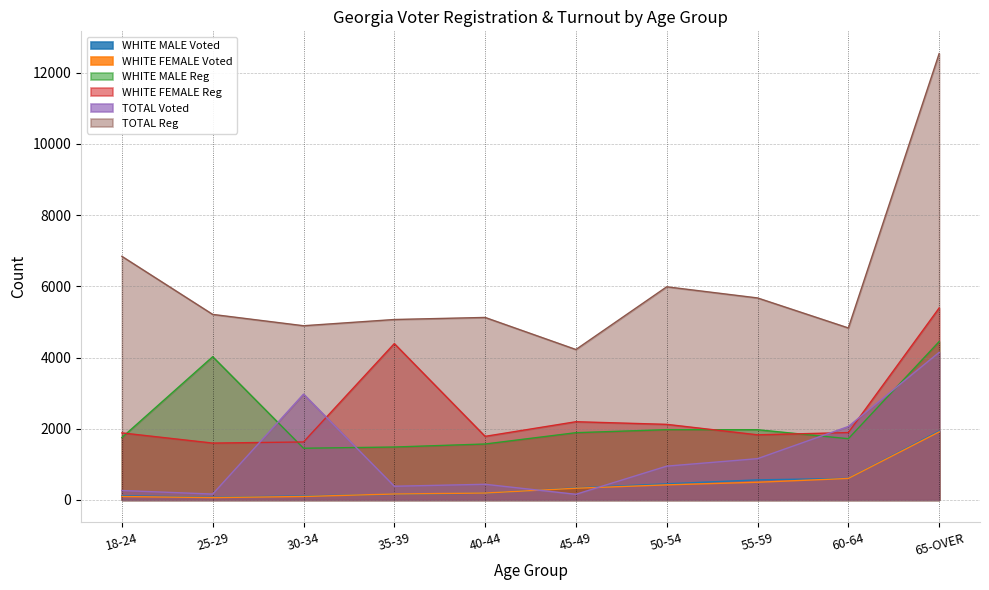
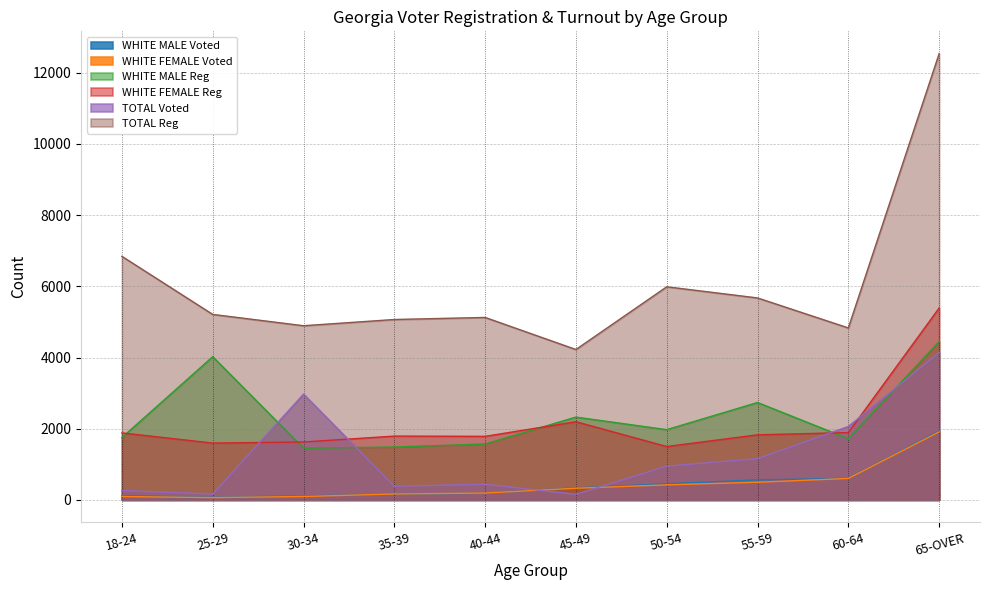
  {
    "WHITE MALE Reg": {
      "18-24": 1800,
      "25-29": 4000,
      "30-34": 1500,
      "35-39": 1500,
      "40-44": 1600,
-     "45-49": 1900,
+     "45-49": 2300,
      "50-54": 2000,
-     "55-59": 2000,
+     "55-59": 2700,
      "60-64": 1700,
      "65-OVER": 4400
    },
    "WHITE FEMALE Reg": {
      "18-24": 1900,
      "25-29": 1600,
      "30-34": 1600,
-     "35-39": 4400,
+     "35-39": 1800,
      "40-44": 1800,
      "45-49": 2200,
-     "50-54": 2100,
+     "50-54": 1500,
      "55-59": 1800,
      "60-64": 1900,
      "65-OVER": 5400
    },
    "TOTAL Voted": {
      "18-24": 300,
      "25-29": 200,
      "30-34": 3000,
      "35-39": 400,
      "40-44": 400,
      "45-49": 200,
      "50-54": 900,
      "55-59": 1200,
      "60-64": 2100,
      "65-OVER": 4100
    },
    "TOTAL Reg": {
      "18-24": 6800,
      "25-29": 5200,
      "30-34": 4900,
      "35-39": 5100,
      "40-44": 5100,
      "45-49": 4200,
      "50-54": 6000,
      "55-59": 5700,
      "60-64": 4800,
      "65-OVER": 12500
    }
  }
